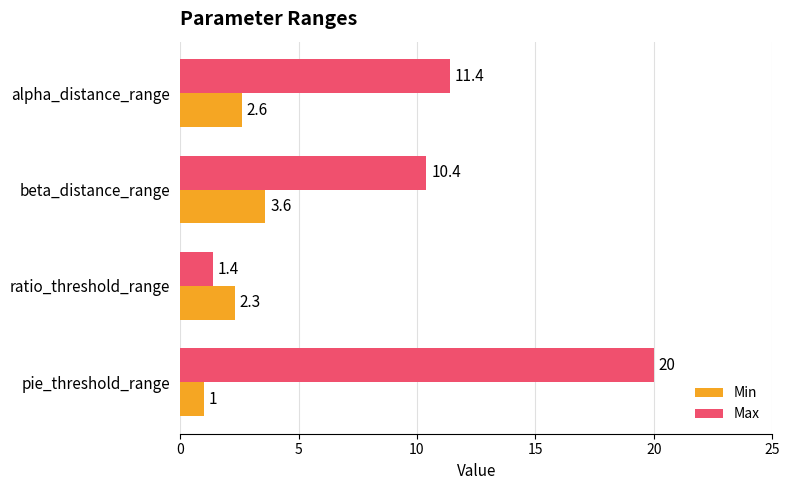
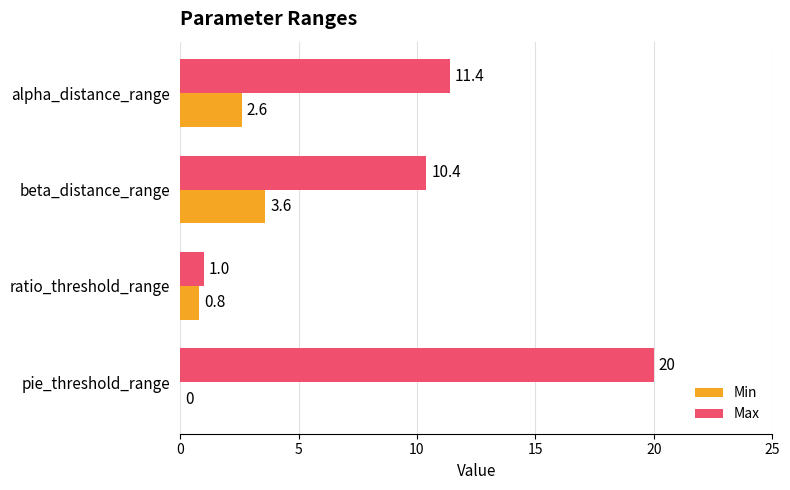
  {
    "Min": {
      "alpha_distance_range": 2.6,
      "beta_distance_range": 3.6,
-     "ratio_threshold_range": 2.3,
-     "pie_threshold_range": 1
+     "ratio_threshold_range": 0.8,
+     "pie_threshold_range": 0
    },
    "Max": {
      "alpha_distance_range": 11.4,
      "beta_distance_range": 10.4,
-     "ratio_threshold_range": 1.4,
+     "ratio_threshold_range": 1.0,
      "pie_threshold_range": 20
    }
  }
